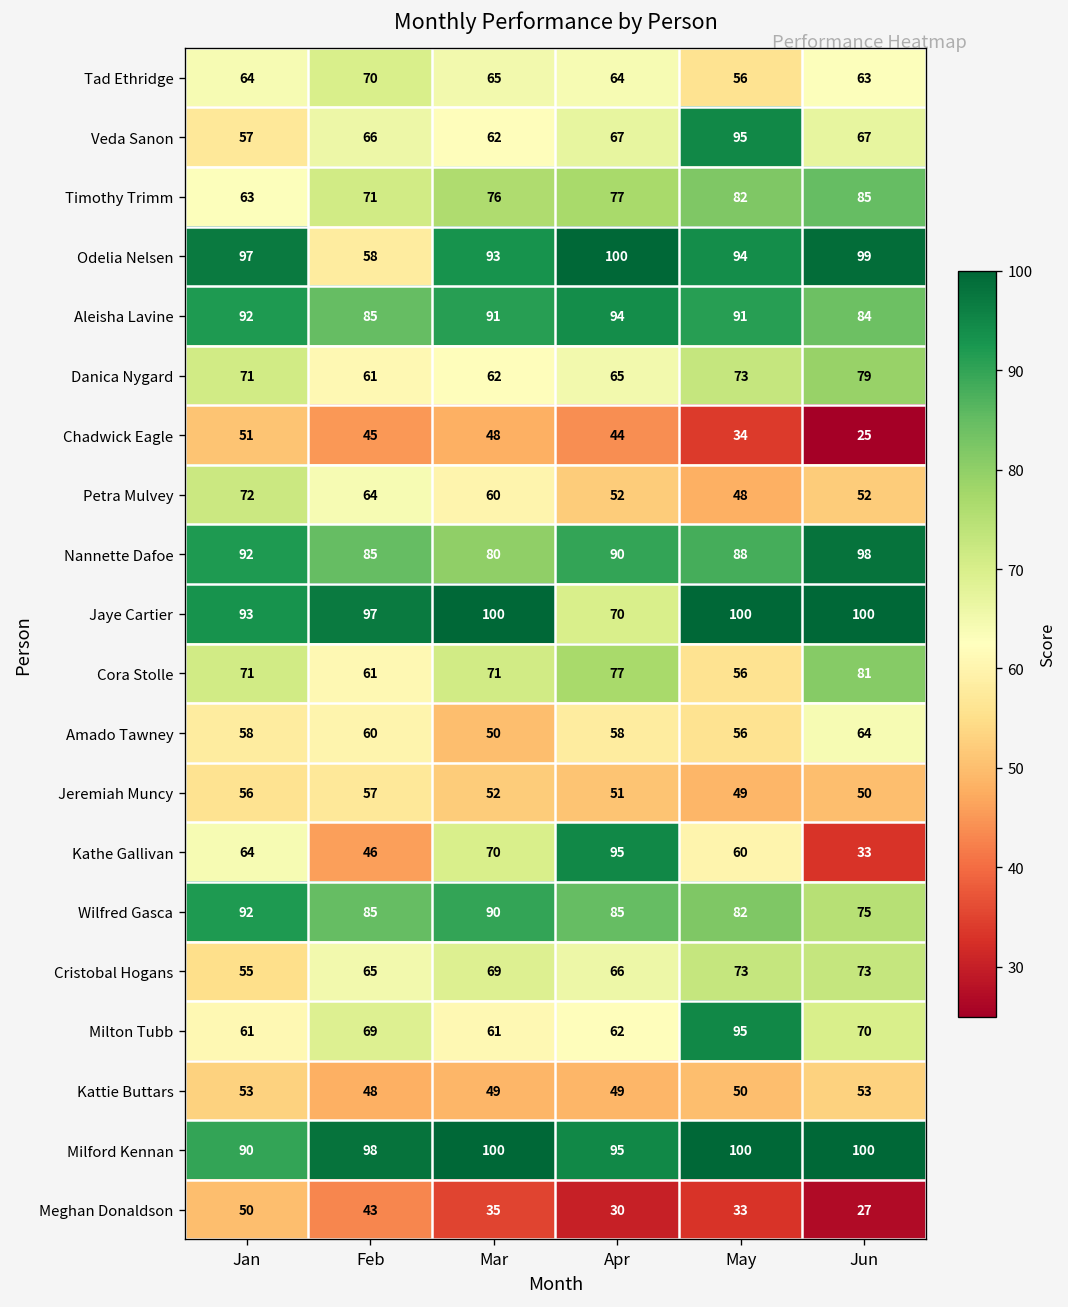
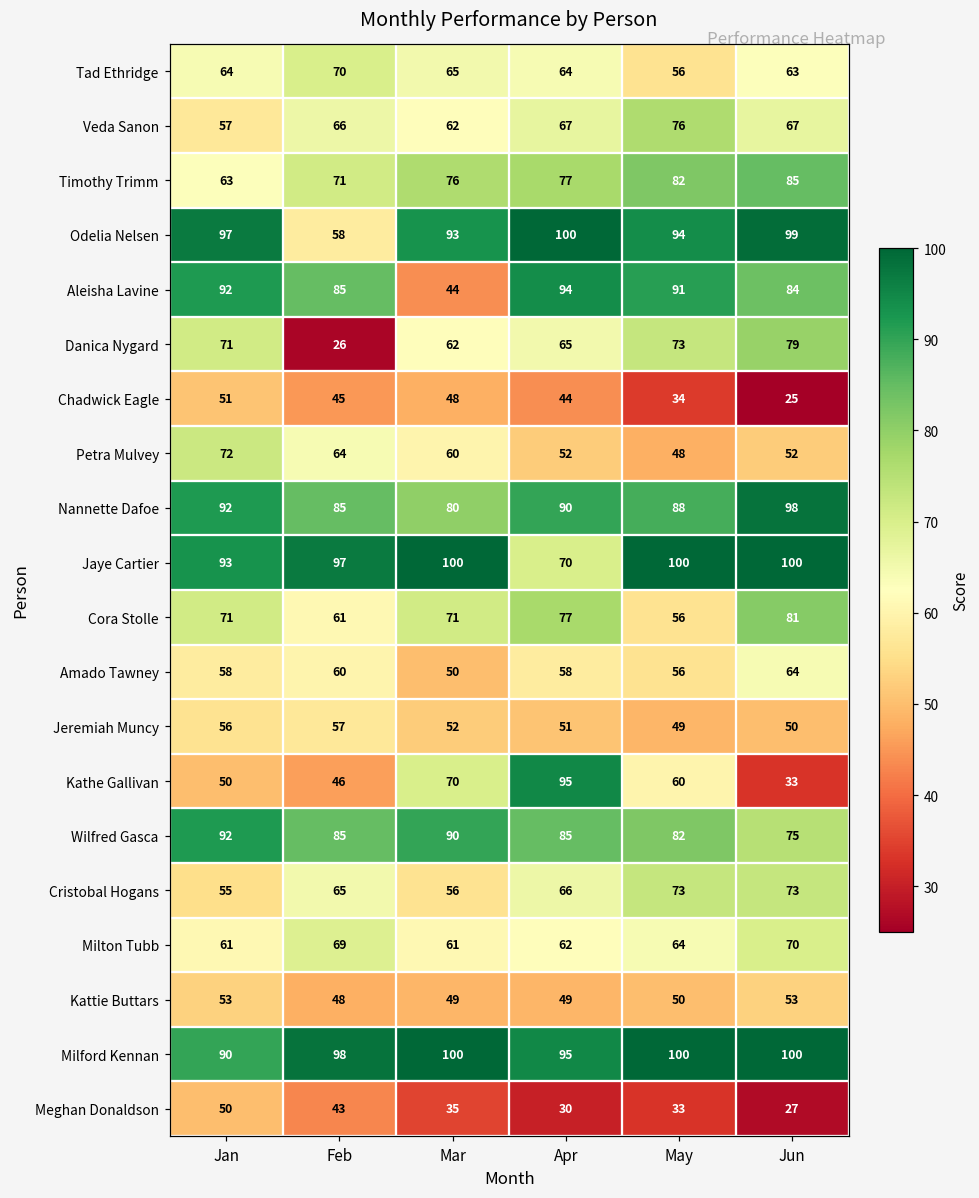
  {
    "Tad Ethridge": {
      "Jan": 64,
      "Feb": 70,
      "Mar": 65,
      "Apr": 64,
      "May": 56,
      "Jun": 63
    },
    "Veda Sanon": {
      "Jan": 57,
      "Feb": 66,
      "Mar": 62,
      "Apr": 67,
-     "May": 95,
+     "May": 76,
      "Jun": 67
    },
    "Timothy Trimm": {
      "Jan": 63,
      "Feb": 71,
      "Mar": 76,
      "Apr": 77,
      "May": 82,
      "Jun": 85
    },
    "Odelia Nelsen": {
      "Jan": 97,
      "Feb": 58,
      "Mar": 93,
      "Apr": 100,
      "May": 94,
      "Jun": 99
    },
    "Aleisha Lavine": {
      "Jan": 92,
      "Feb": 85,
-     "Mar": 91,
+     "Mar": 44,
      "Apr": 94,
      "May": 91,
      "Jun": 84
    },
    "Danica Nygard": {
      "Jan": 71,
-     "Feb": 61,
+     "Feb": 26,
      "Mar": 62,
      "Apr": 65,
      "May": 73,
      "Jun": 79
    },
    "Chadwick Eagle": {
      "Jan": 51,
      "Feb": 45,
      "Mar": 48,
      "Apr": 44,
      "May": 34,
      "Jun": 25
    },
    "Petra Mulvey": {
      "Jan": 72,
      "Feb": 64,
      "Mar": 60,
      "Apr": 52,
      "May": 48,
      "Jun": 52
    },
    "Nannette Dafoe": {
      "Jan": 92,
      "Feb": 85,
      "Mar": 80,
      "Apr": 90,
      "May": 88,
      "Jun": 98
    },
    "Jaye Cartier": {
      "Jan": 93,
      "Feb": 97,
      "Mar": 100,
      "Apr": 70,
      "May": 100,
      "Jun": 100
    },
    "Cora Stolle": {
      "Jan": 71,
      "Feb": 61,
      "Mar": 71,
      "Apr": 77,
      "May": 56,
      "Jun": 81
    },
    "Amado Tawney": {
      "Jan": 58,
      "Feb": 60,
      "Mar": 50,
      "Apr": 58,
      "May": 56,
      "Jun": 64
    },
    "Jeremiah Muncy": {
      "Jan": 56,
      "Feb": 57,
      "Mar": 52,
      "Apr": 51,
      "May": 49,
      "Jun": 50
    },
    "Kathe Gallivan": {
-     "Jan": 64,
+     "Jan": 50,
      "Feb": 46,
      "Mar": 70,
      "Apr": 95,
      "May": 60,
      "Jun": 33
    },
    "Wilfred Gasca": {
      "Jan": 92,
      "Feb": 85,
      "Mar": 90,
      "Apr": 85,
      "May": 82,
      "Jun": 75
    },
    "Cristobal Hogans": {
      "Jan": 55,
      "Feb": 65,
-     "Mar": 69,
+     "Mar": 56,
      "Apr": 66,
      "May": 73,
      "Jun": 73
    },
    "Milton Tubb": {
      "Jan": 61,
      "Feb": 69,
      "Mar": 61,
      "Apr": 62,
-     "May": 95,
+     "May": 64,
      "Jun": 70
    },
    "Kattie Buttars": {
      "Jan": 53,
      "Feb": 48,
      "Mar": 49,
      "Apr": 49,
      "May": 50,
      "Jun": 53
    },
    "Milford Kennan": {
      "Jan": 90,
      "Feb": 98,
      "Mar": 100,
      "Apr": 95,
      "May": 100,
      "Jun": 100
    },
    "Meghan Donaldson": {
      "Jan": 50,
      "Feb": 43,
      "Mar": 35,
      "Apr": 30,
      "May": 33,
      "Jun": 27
    }
  }
